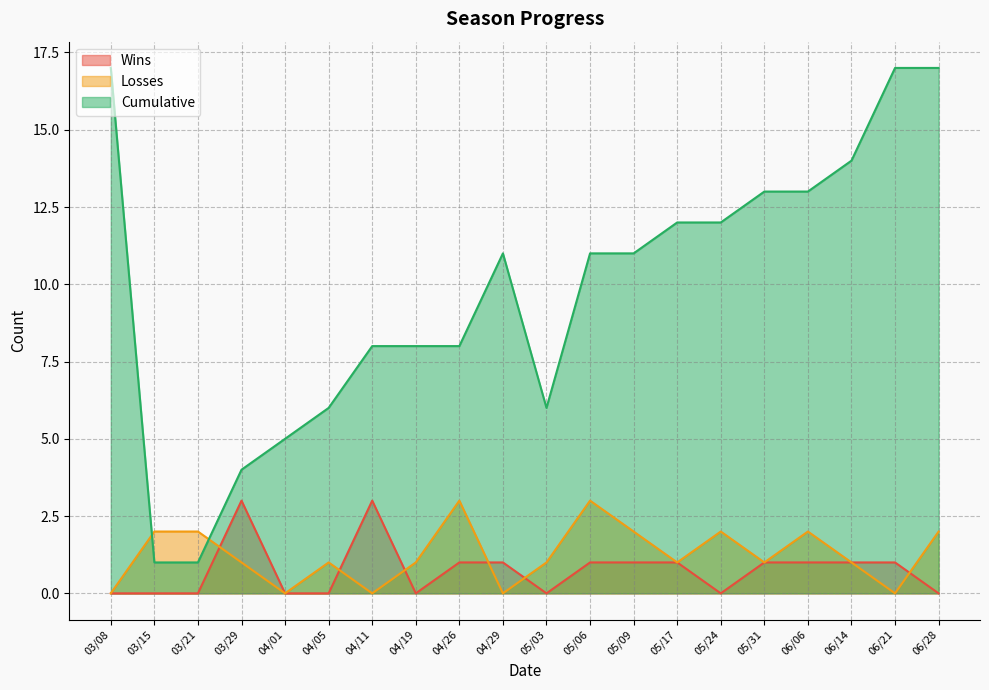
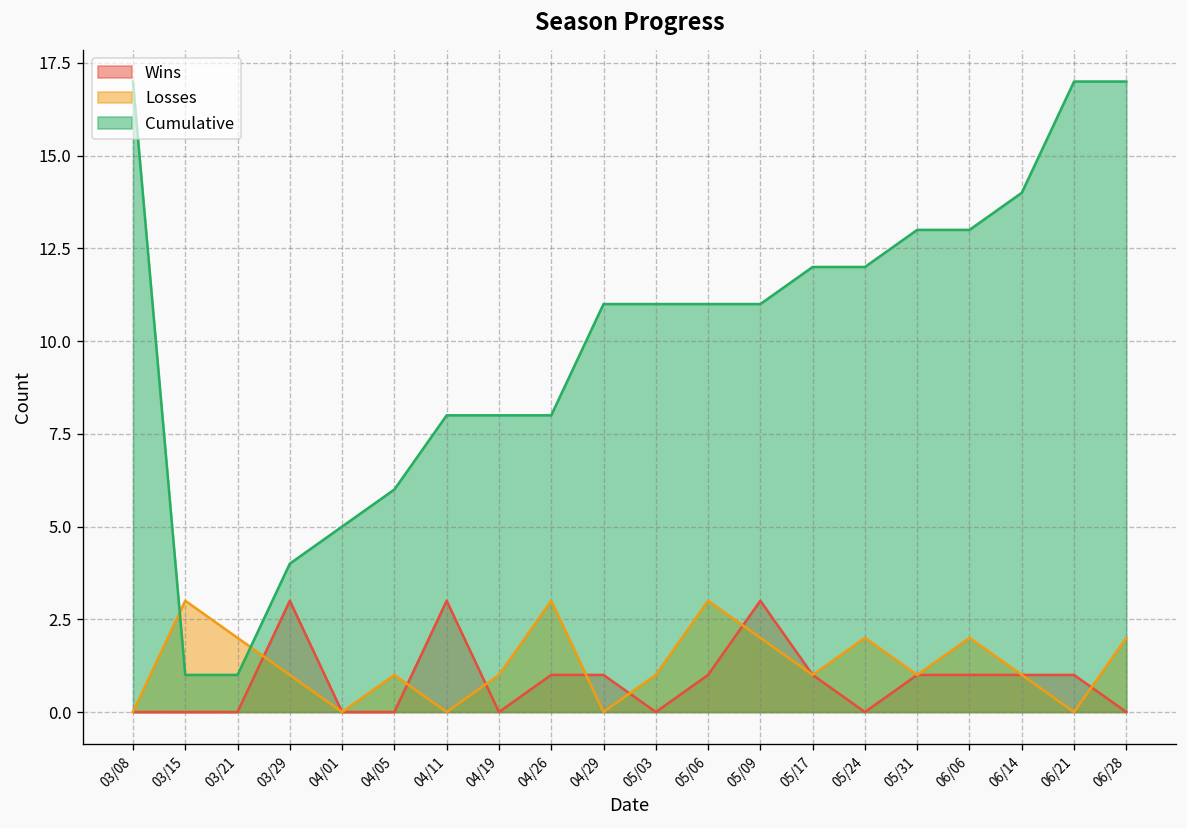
  {
    "Wins": {
      "03/15": 0,
      "03/21": 0,
      "03/29": 3,
      "04/05": 0,
      "04/11": 3,
      "04/19": 0,
      "04/26": 1,
      "04/29": 1,
      "05/03": 0,
      "05/06": 1,
-     "05/09": 1,
+     "05/09": 3,
      "05/24": 0,
      "06/06": 1,
      "06/21": 1,
      "06/28": 0
    },
    "Losses": {
-     "03/15": 2,
+     "03/15": 3,
      "03/21": 2,
      "03/29": 1,
      "04/05": 1,
      "04/11": 0,
      "04/19": 1,
      "04/26": 3,
      "04/29": 0,
      "05/03": 1,
      "05/06": 3,
      "05/09": 2,
      "05/24": 2,
      "06/06": 2,
      "06/21": 0,
      "06/28": 2
    },
    "Cumulative": {
      "03/15": 1,
      "03/21": 1,
      "03/29": 4,
      "04/01": 5,
      "04/05": 6,
      "04/11": 8,
      "04/19": 8,
      "04/26": 8,
      "04/29": 11,
-     "05/03": 6,
+     "05/03": 11,
      "05/06": 11,
      "05/09": 11,
      "05/17": 12,
      "05/24": 12,
      "05/31": 13,
      "06/06": 13,
      "06/14": 14,
      "06/21": 17,
      "06/28": 17
    }
  }
